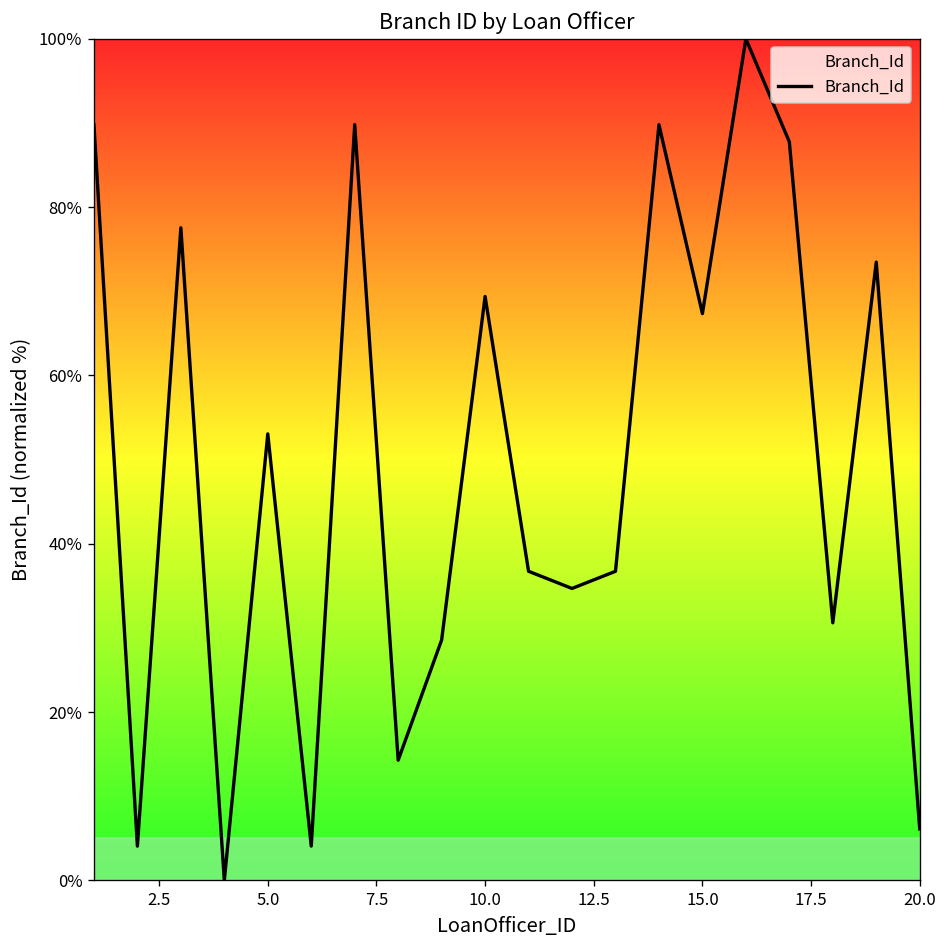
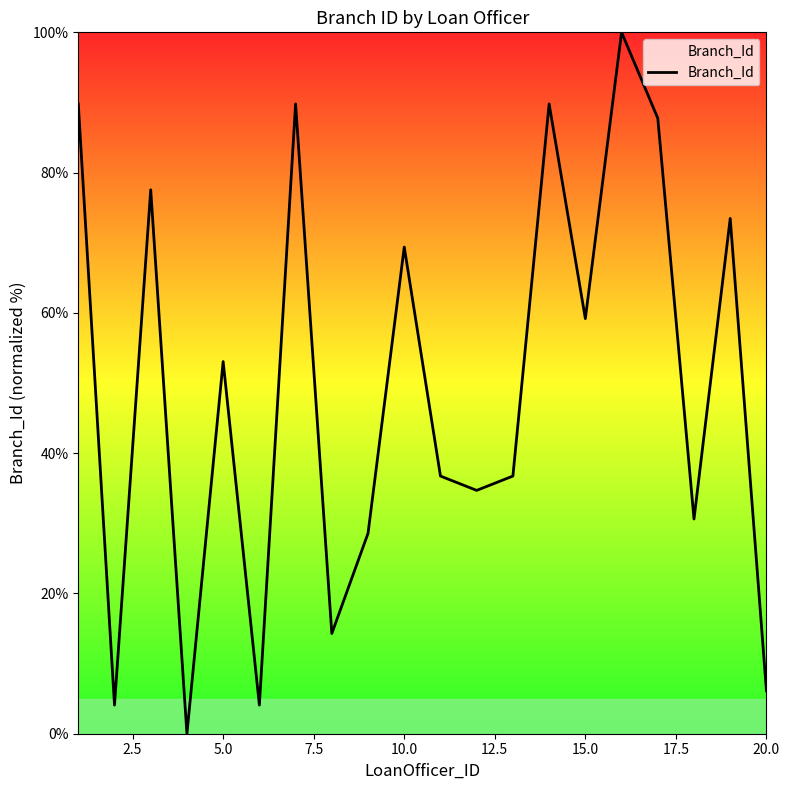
  {
    "5.0": "53%",
    "10.0": "69%",
-   "15.0": "67%",
+   "15.0": "59%",
    "20.0": "6%"
  }
